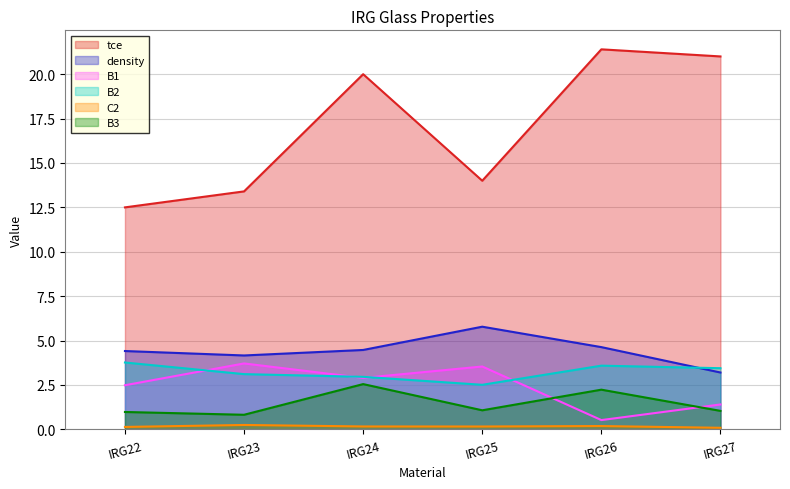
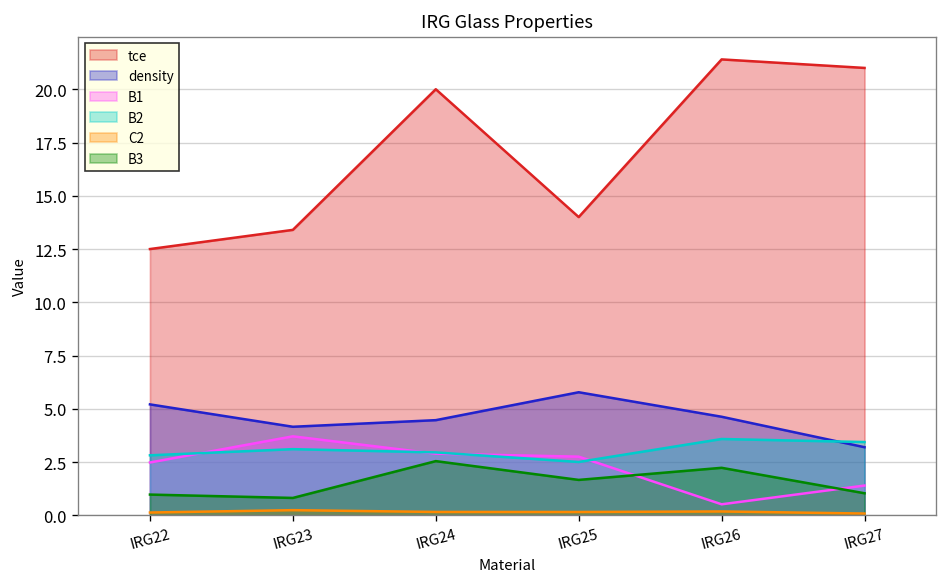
  {
    "density": {
-     "IRG22": 4.4,
+     "IRG22": 5.2,
      "IRG23": 4.2,
      "IRG24": 4.5,
      "IRG25": 5.8,
      "IRG26": 4.6,
      "IRG27": 3.2
    },
    "B1": {
      "IRG22": 2.5,
      "IRG23": 3.7,
-     "IRG25": 3.5,
+     "IRG25": 2.8,
      "IRG26": 0.5,
      "IRG27": 1.4
    },
    "B2": {
-     "IRG22": 3.8,
+     "IRG22": 2.8,
      "IRG23": 3.1,
      "IRG25": 2.5,
      "IRG26": 3.6,
      "IRG27": 3.4
    },
    "B3": {
      "IRG22": 1.0,
      "IRG23": 0.8,
      "IRG24": 2.5,
-     "IRG25": 1.1,
+     "IRG25": 1.7,
      "IRG26": 2.2,
      "IRG27": 1.0
    }
  }
